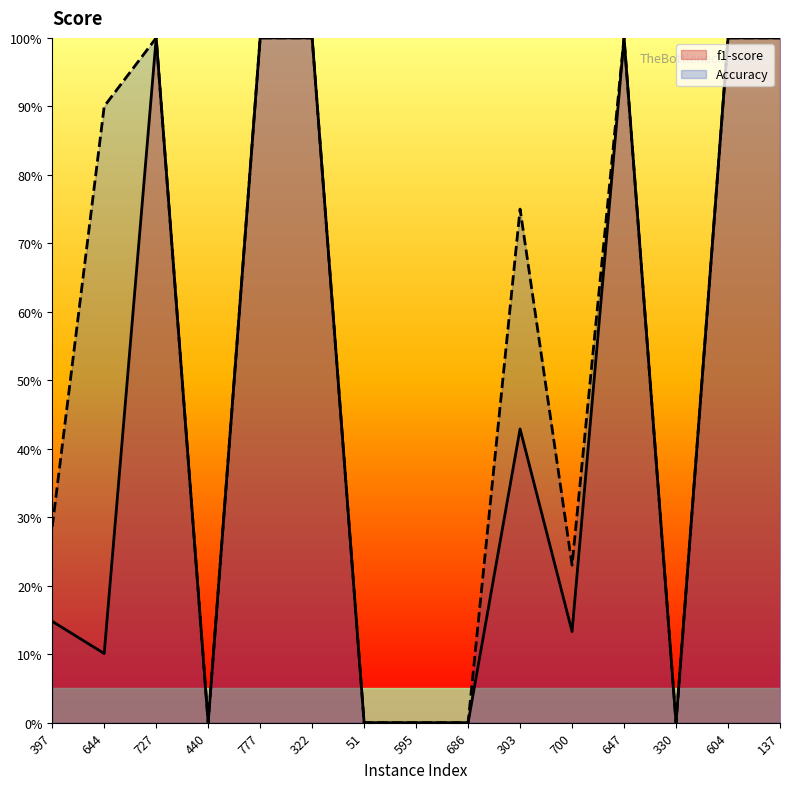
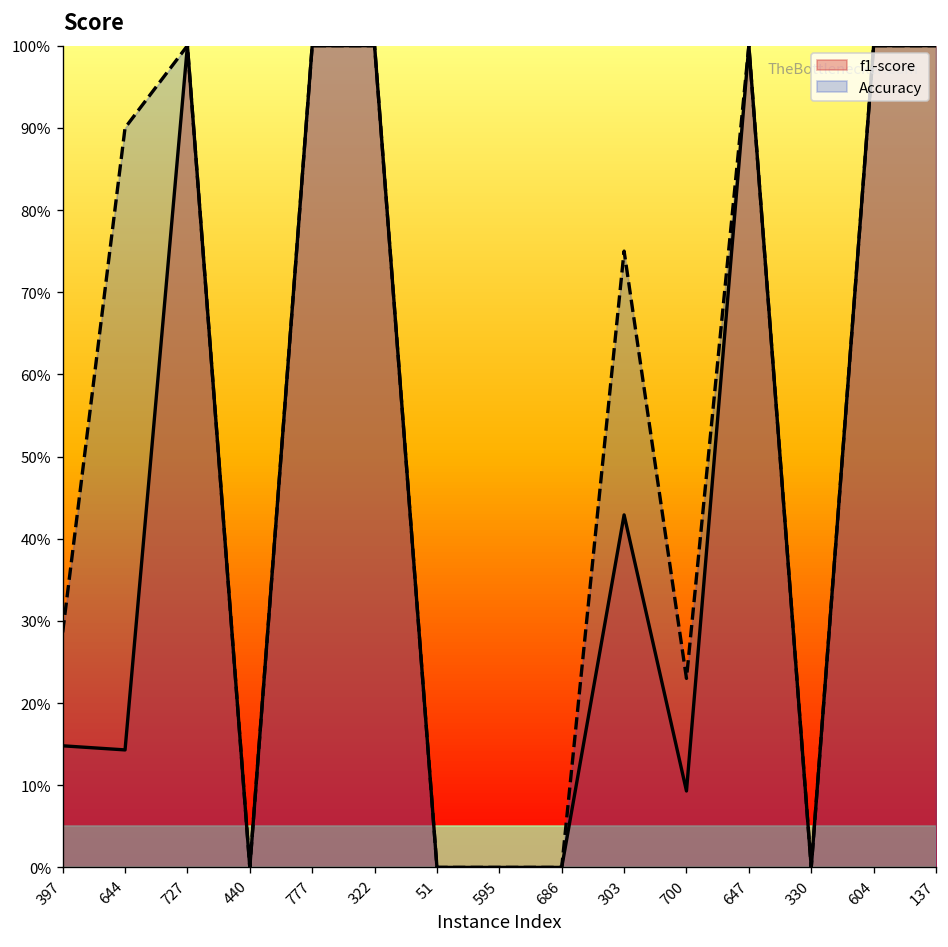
  {
    "f1-score": {
      "397": "15%",
-     "644": "10%",
+     "644": "14%",
      "303": "43%",
-     "700": "13%"
+     "700": "9%"
    },
    "Accuracy": {
      "397": "29%",
      "644": "90%",
      "303": "75%",
      "700": "23%"
    }
  }
